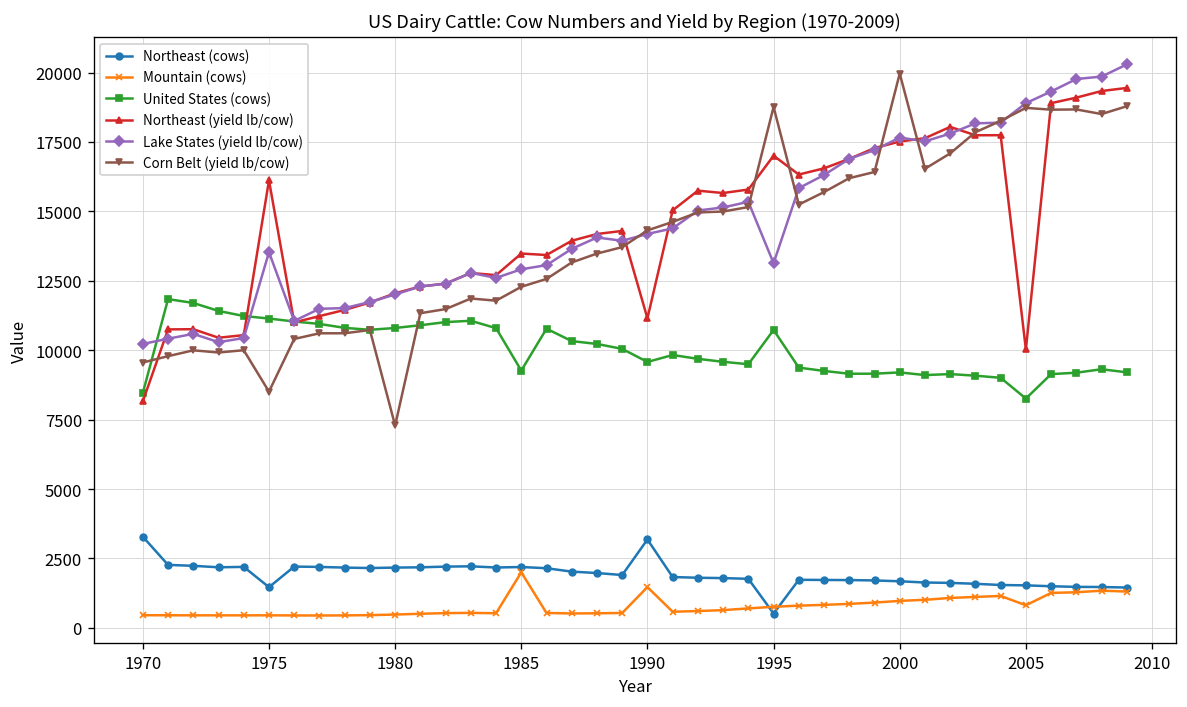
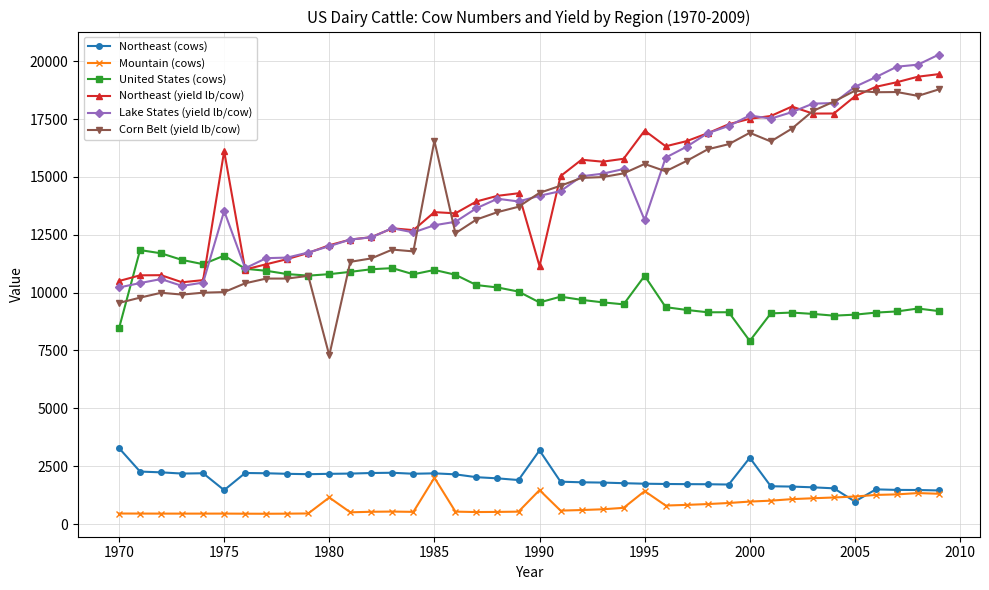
  {
    "Northeast (cows)": {
      "1970": 3300,
      "1975": 1500,
      "1980": 2200,
      "1985": 2200,
      "1990": 3200,
-     "1995": 500,
-     "2000": 1700,
-     "2005": 1500
+     "1995": 1700,
+     "2000": 2900,
+     "2005": 1000
    },
    "Mountain (cows)": {
      "1970": 500,
      "1975": 500,
-     "1980": 500,
+     "1980": 1100,
      "1985": 2000,
      "1990": 1500,
-     "1995": 800,
+     "1995": 1400,
      "2000": 1000,
-     "2005": 800
+     "2005": 1200
    },
    "United States (cows)": {
      "1970": 8500,
-     "1975": 11100,
+     "1975": 11600,
      "1980": 10800,
-     "1985": 9300,
+     "1985": 11000,
      "1990": 9600,
      "1995": 10700,
-     "2000": 9200,
-     "2005": 8300
+     "2000": 7900,
+     "2005": 9000
    },
    "Northeast (yield lb/cow)": {
-     "1970": 8200,
+     "1970": 10500,
      "1975": 16100,
      "1985": 13500,
      "1990": 11100,
      "1995": 17000,
      "2000": 17500,
-     "2005": 10000
+     "2005": 18500
    },
    "Lake States (yield lb/cow)": {
      "1970": 10200,
      "1975": 13500,
      "1985": 12900,
      "1990": 14200,
      "1995": 13100,
      "2000": 17700,
      "2005": 18900
    },
    "Corn Belt (yield lb/cow)": {
      "1970": 9600,
-     "1975": 8500,
+     "1975": 10000,
      "1980": 7300,
-     "1985": 12300,
+     "1985": 16600,
      "1990": 14300,
-     "1995": 18800,
-     "2000": 20000,
+     "1995": 15600,
+     "2000": 16900,
      "2005": 18700
    }
  }
